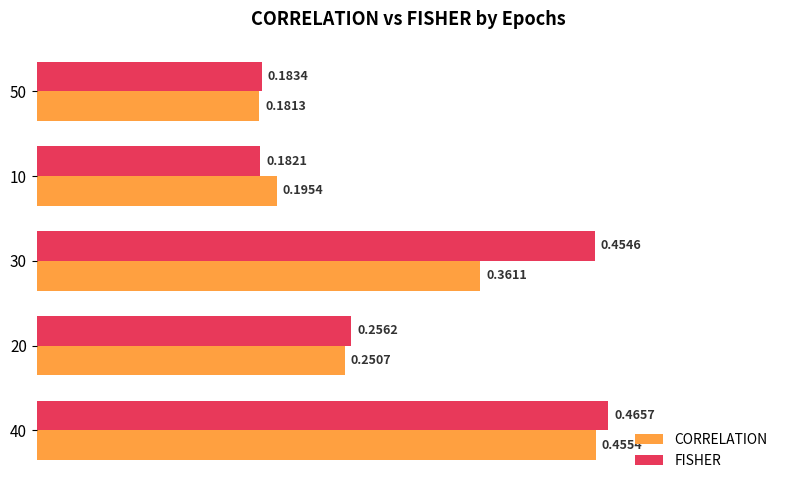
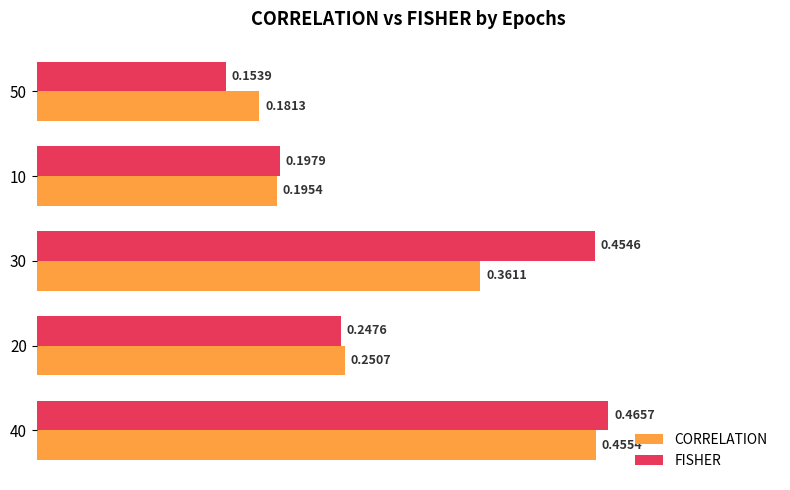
  {
    "CORRELATION": {
      "50": 0.1813,
      "10": 0.1954,
      "30": 0.3611,
      "20": 0.2507,
      "40": 0.4554
    },
    "FISHER": {
-     "50": 0.1834,
-     "10": 0.1821,
+     "50": 0.1539,
+     "10": 0.1979,
      "30": 0.4546,
-     "20": 0.2562,
+     "20": 0.2476,
      "40": 0.4657
    }
  }
